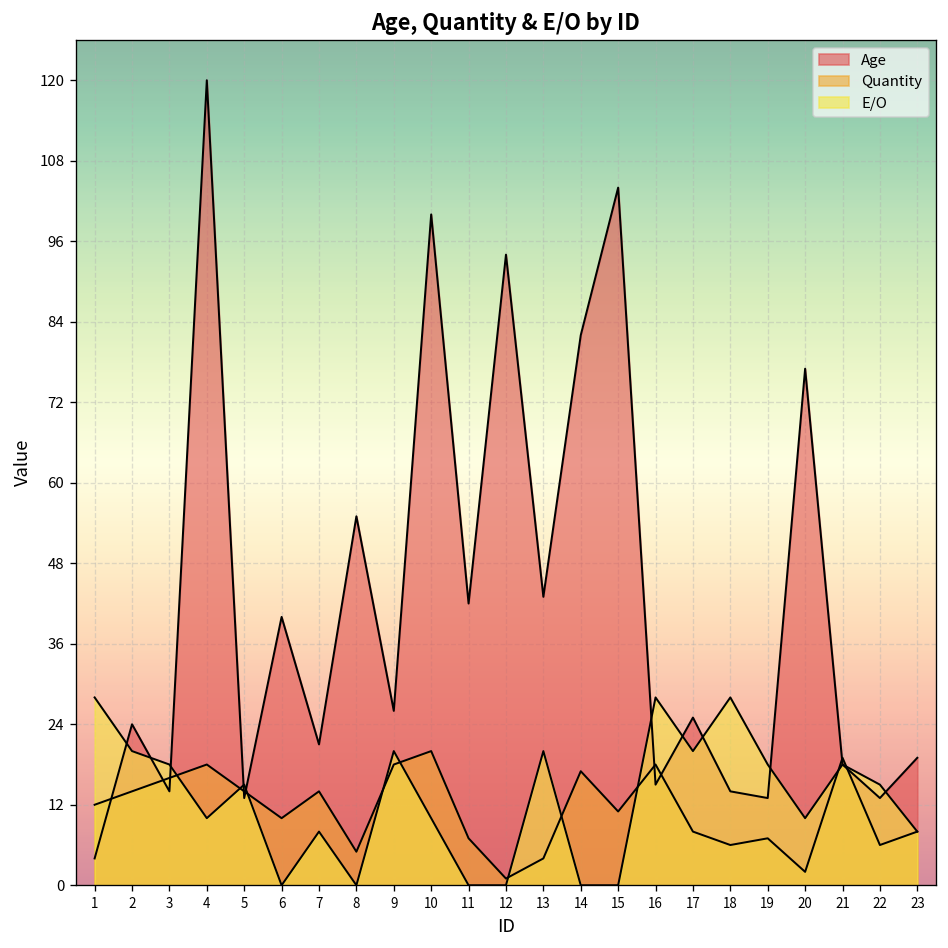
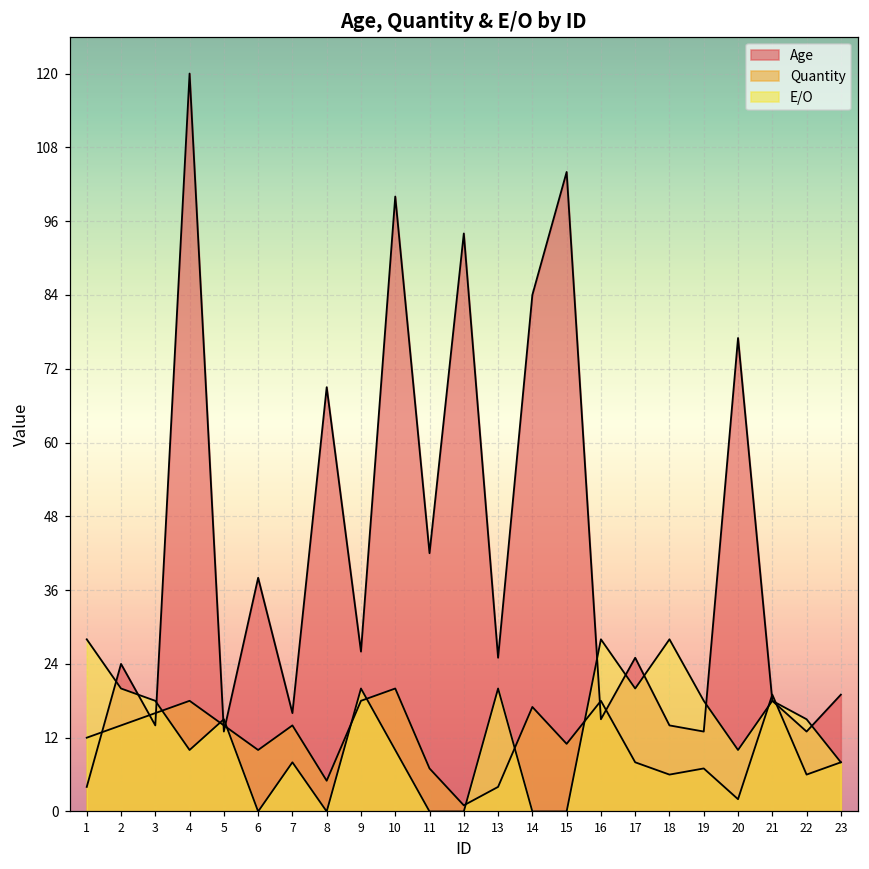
  {
    "Age": {
      "1": 4,
      "2": 24,
      "3": 14,
      "4": 120,
      "5": 13,
-     "6": 40,
-     "7": 21,
-     "8": 55,
+     "6": 38,
+     "7": 16,
+     "8": 69,
      "9": 26,
      "10": 100,
      "11": 42,
      "12": 94,
-     "13": 43,
-     "14": 82,
+     "13": 25,
+     "14": 84,
      "15": 104,
      "16": 15,
      "17": 25,
      "18": 14,
      "19": 13,
      "20": 77,
      "22": 13,
      "23": 19
    }
  }
